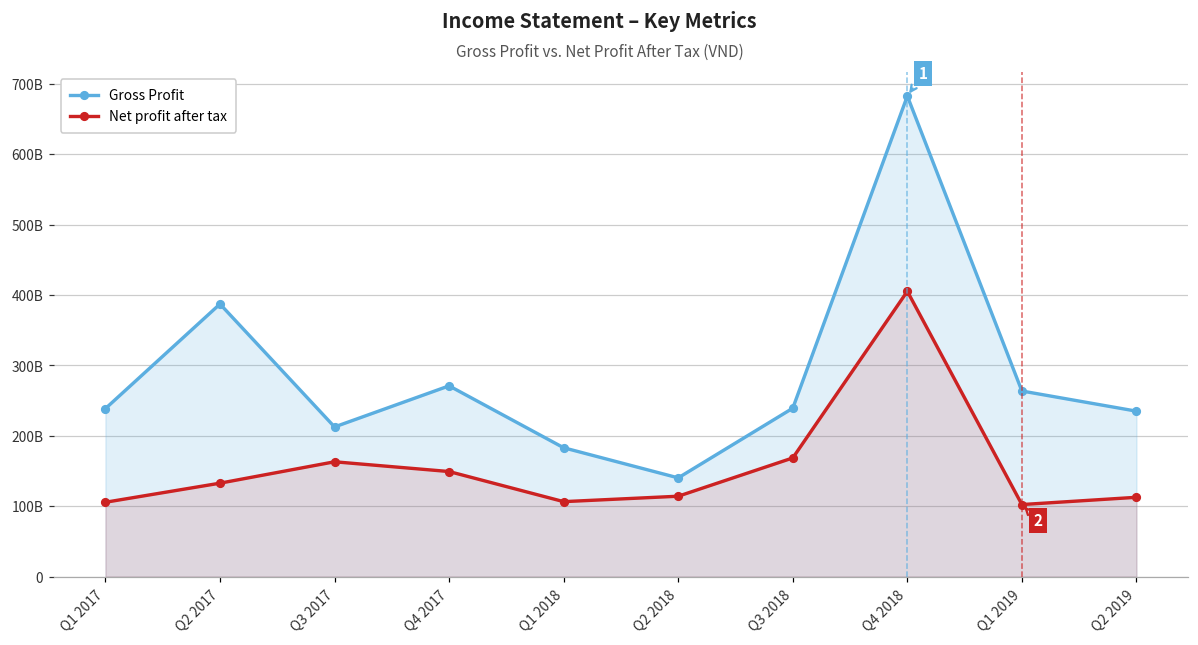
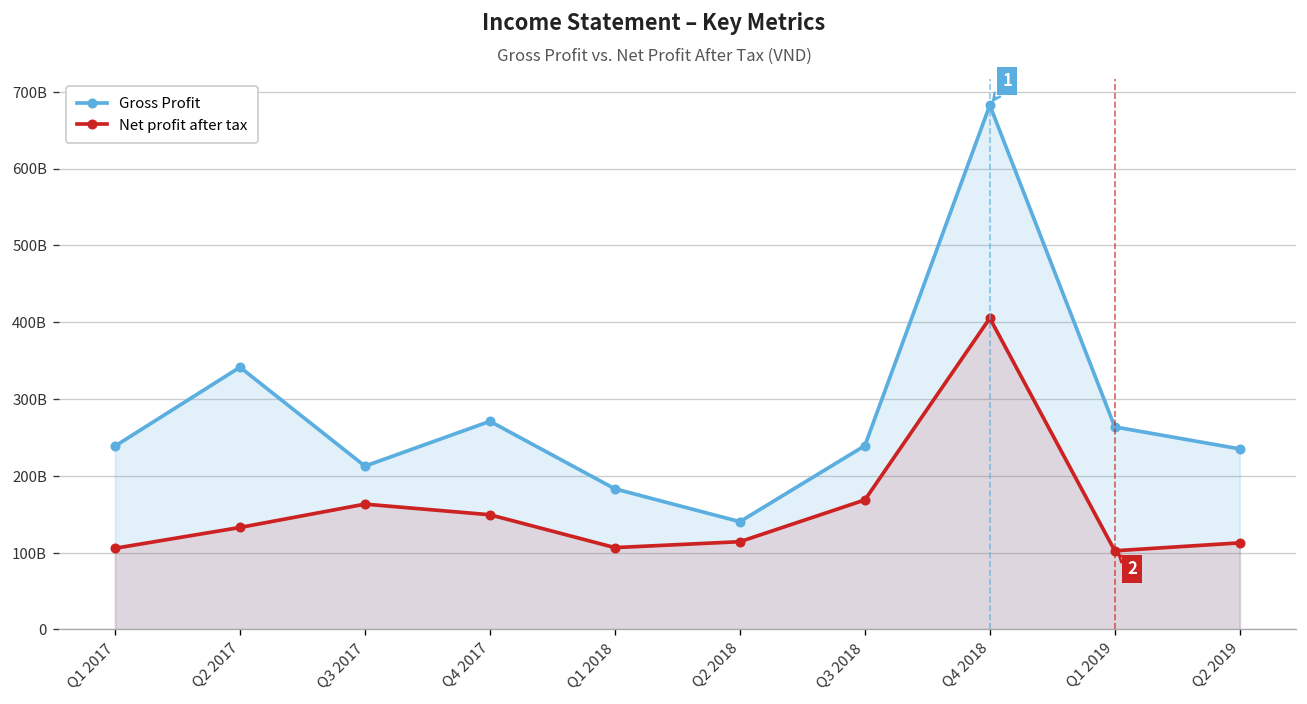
  {
    "Gross Profit": {
      "Q1 2017": 240000000000,
-     "Q2 2017": 390000000000,
+     "Q2 2017": 340000000000,
      "Q3 2017": 210000000000,
      "Q4 2017": 270000000000,
      "Q1 2018": 180000000000,
      "Q2 2018": 140000000000,
      "Q3 2018": 240000000000,
      "Q1 2019": 260000000000,
      "Q2 2019": 240000000000
    },
    "Net profit after tax": {
      "Q1 2017": 110000000000,
      "Q2 2017": 130000000000,
      "Q3 2017": 160000000000,
      "Q4 2017": 150000000000,
      "Q1 2018": 110000000000,
      "Q2 2018": 110000000000,
      "Q3 2018": 170000000000,
      "Q4 2018": 410000000000,
      "Q2 2019": 110000000000
    }
  }
